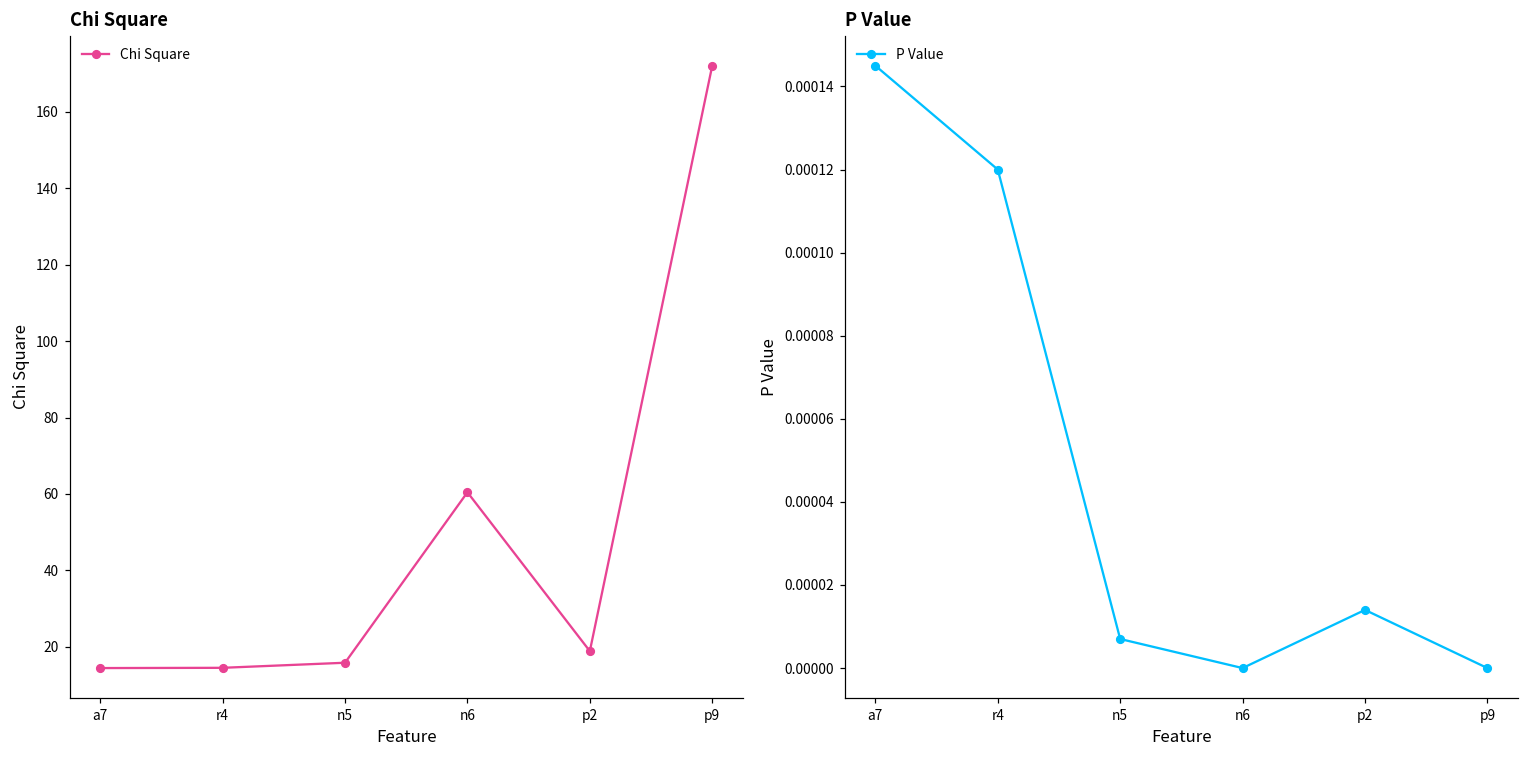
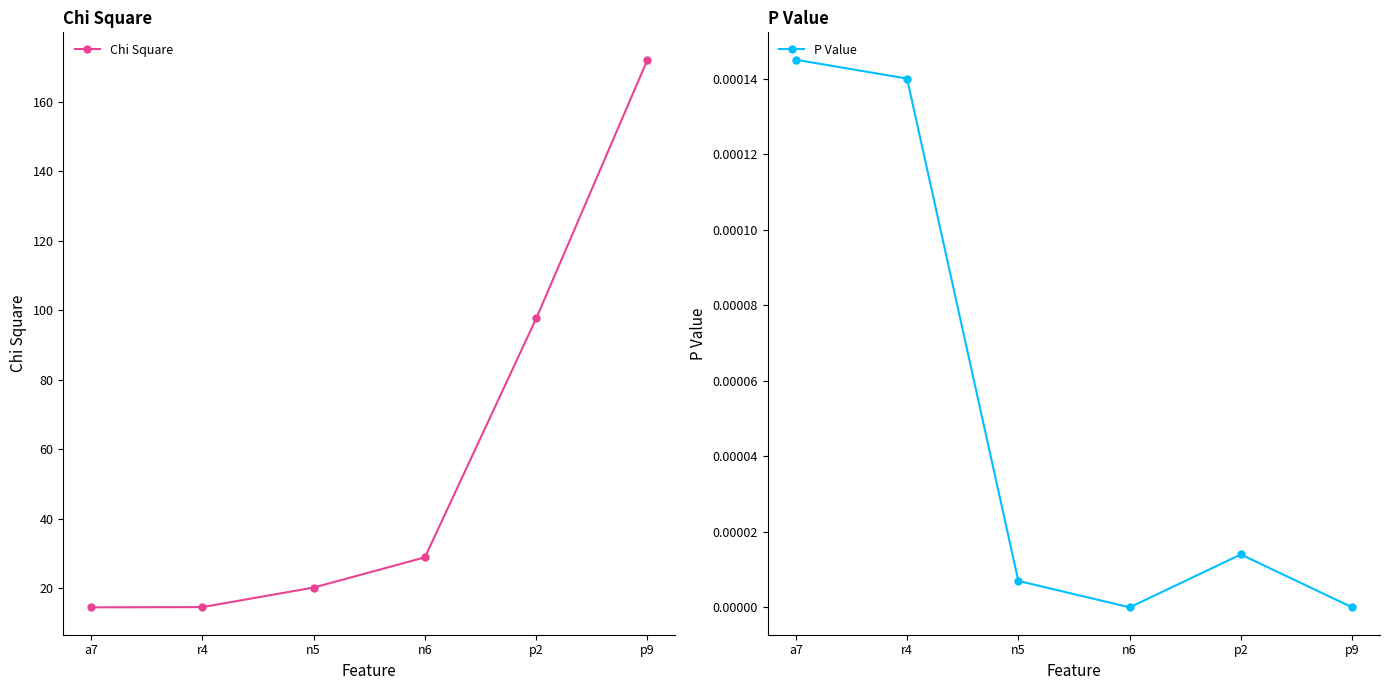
  {
    "Chi Square": {
      "a7": 14,
      "r4": 15,
-     "n5": 16,
-     "n6": 60,
-     "p2": 19,
+     "n5": 20,
+     "n6": 29,
+     "p2": 98,
      "p9": 172
    },
    "P Value": {
      "a7": 0.000145,
-     "r4": 0.00012,
+     "r4": 0.00014,
      "n5": 0.000007,
      "n6": 0.00000,
      "p2": 0.000014,
      "p9": 0.00000
    }
  }
